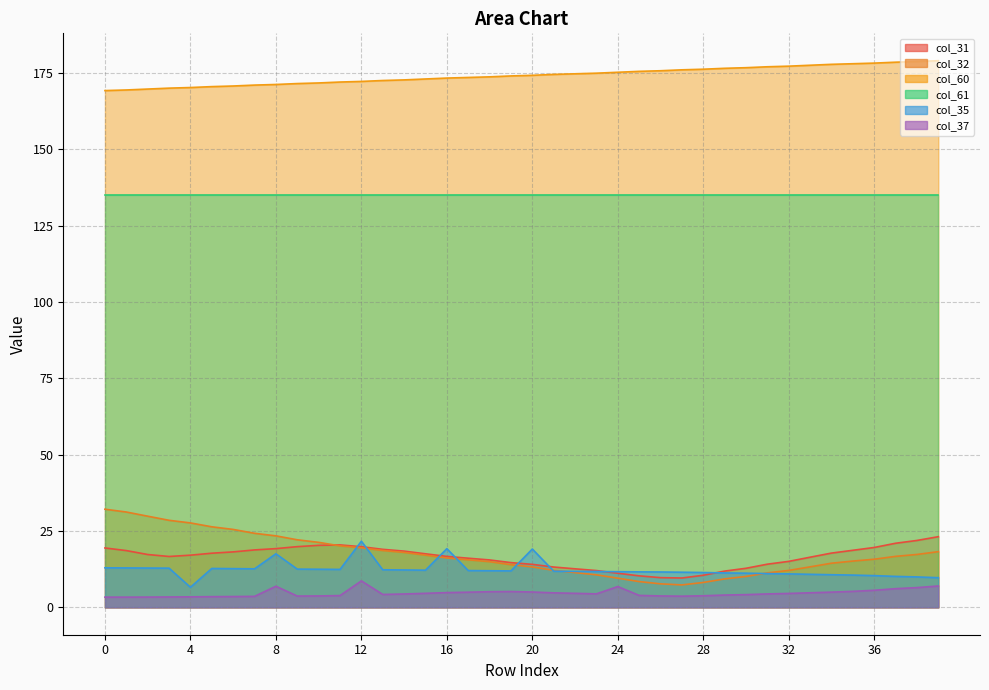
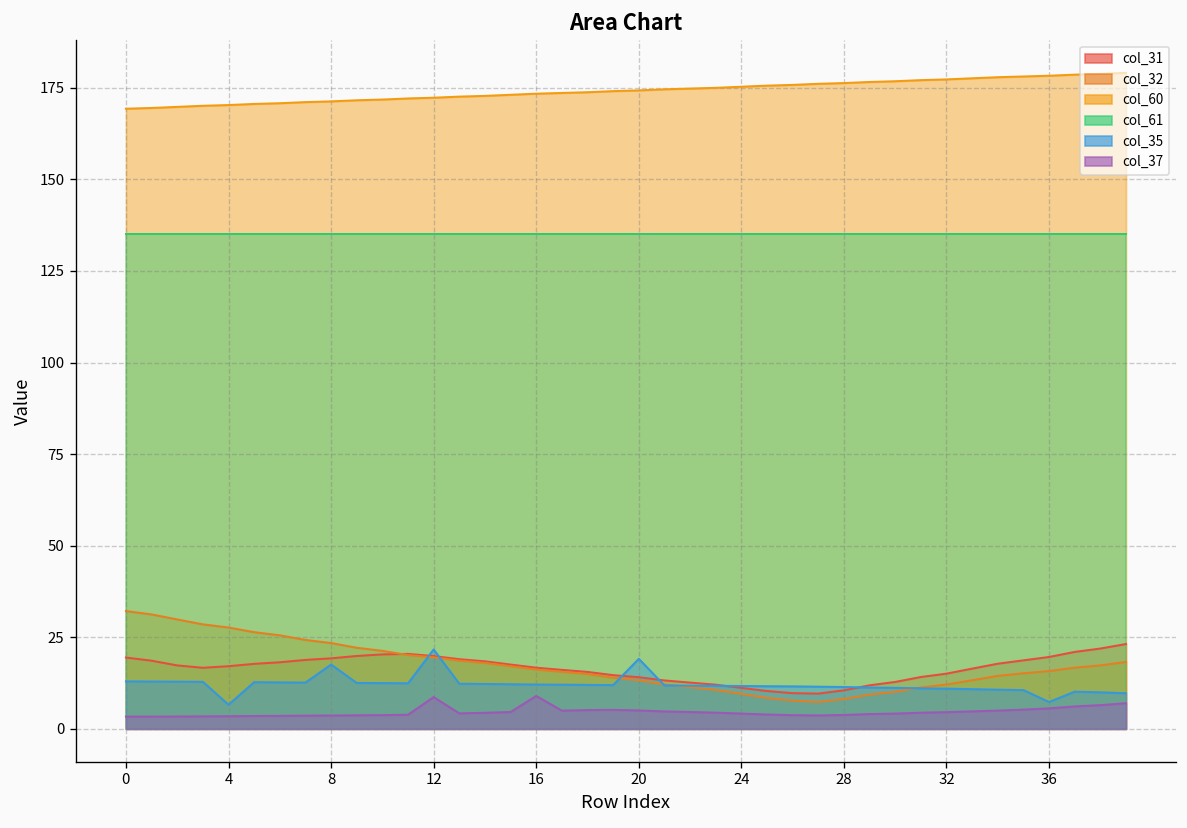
  {
    "col_61": {
      "0": 135,
      "4": 135,
      "8": 135,
      "12": 135,
      "16": 135,
      "20": 135,
      "24": 135,
      "28": 135,
      "32": 135,
      "36": 135
    },
    "col_35": {
      "0": 13,
      "4": 7,
      "8": 18,
      "12": 22,
-     "16": 19,
+     "16": 12,
      "20": 19,
      "28": 11,
      "32": 11,
-     "36": 10
+     "36": 7
    },
    "col_37": {
      "0": 3,
      "4": 3,
-     "8": 7,
+     "8": 4,
      "12": 9,
-     "16": 5,
+     "16": 9,
      "20": 5,
-     "24": 7,
+     "24": 4,
      "28": 4,
      "32": 5,
      "36": 6
    }
  }
